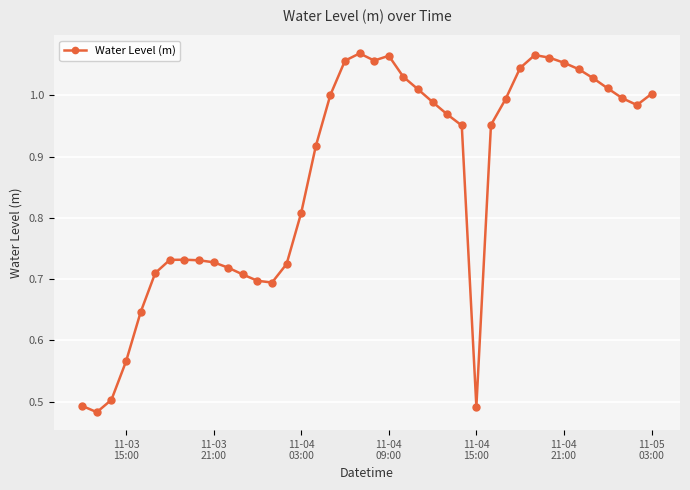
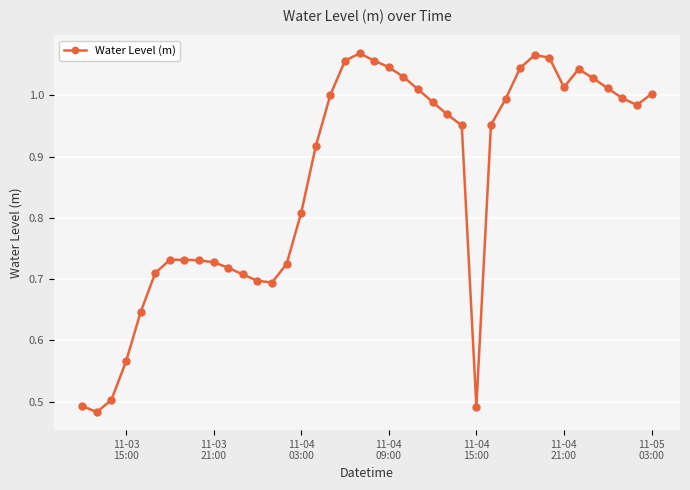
  {
    "11-03 15:00": 0.57,
    "11-03 21:00": 0.73,
    "11-04 03:00": 0.81,
-   "11-04 09:00": 1.06,
+   "11-04 09:00": 1.05,
    "11-04 15:00": 0.49,
-   "11-04 21:00": 1.05,
+   "11-04 21:00": 1.01,
    "11-05 03:00": 1.00
  }
